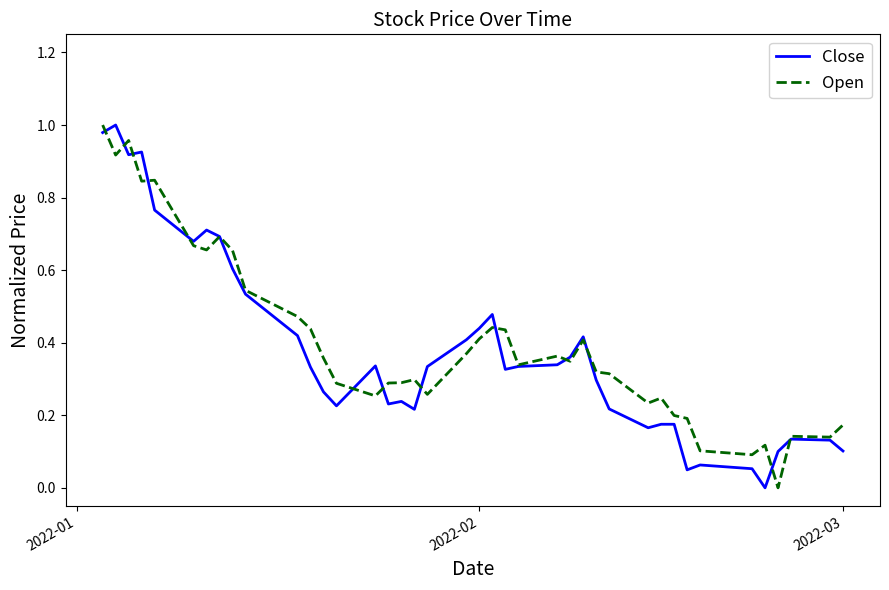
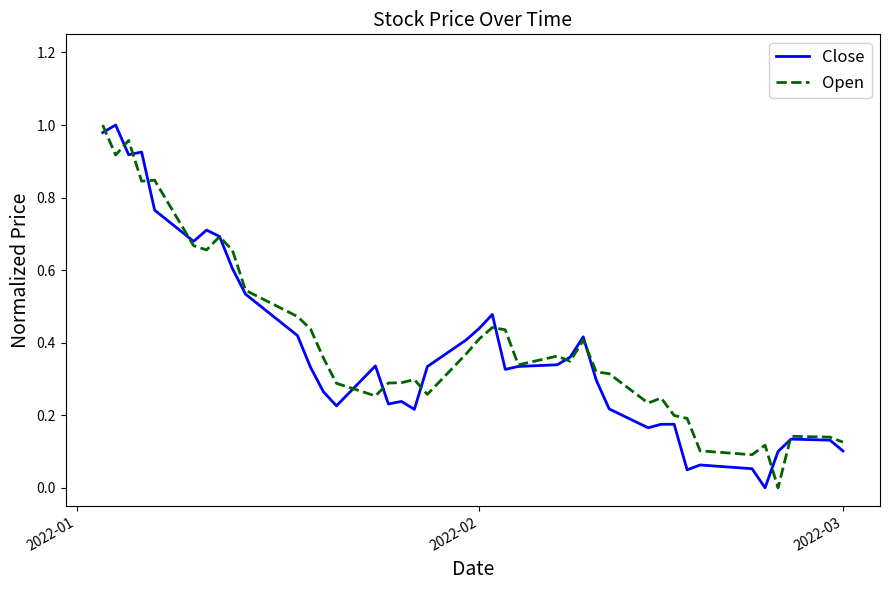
  {
    "Close": {
      "2022-02": 0.44,
      "2022-03": 0.10
    },
    "Open": {
      "2022-02": 0.41,
-     "2022-03": 0.17
+     "2022-03": 0.13
    }
  }
